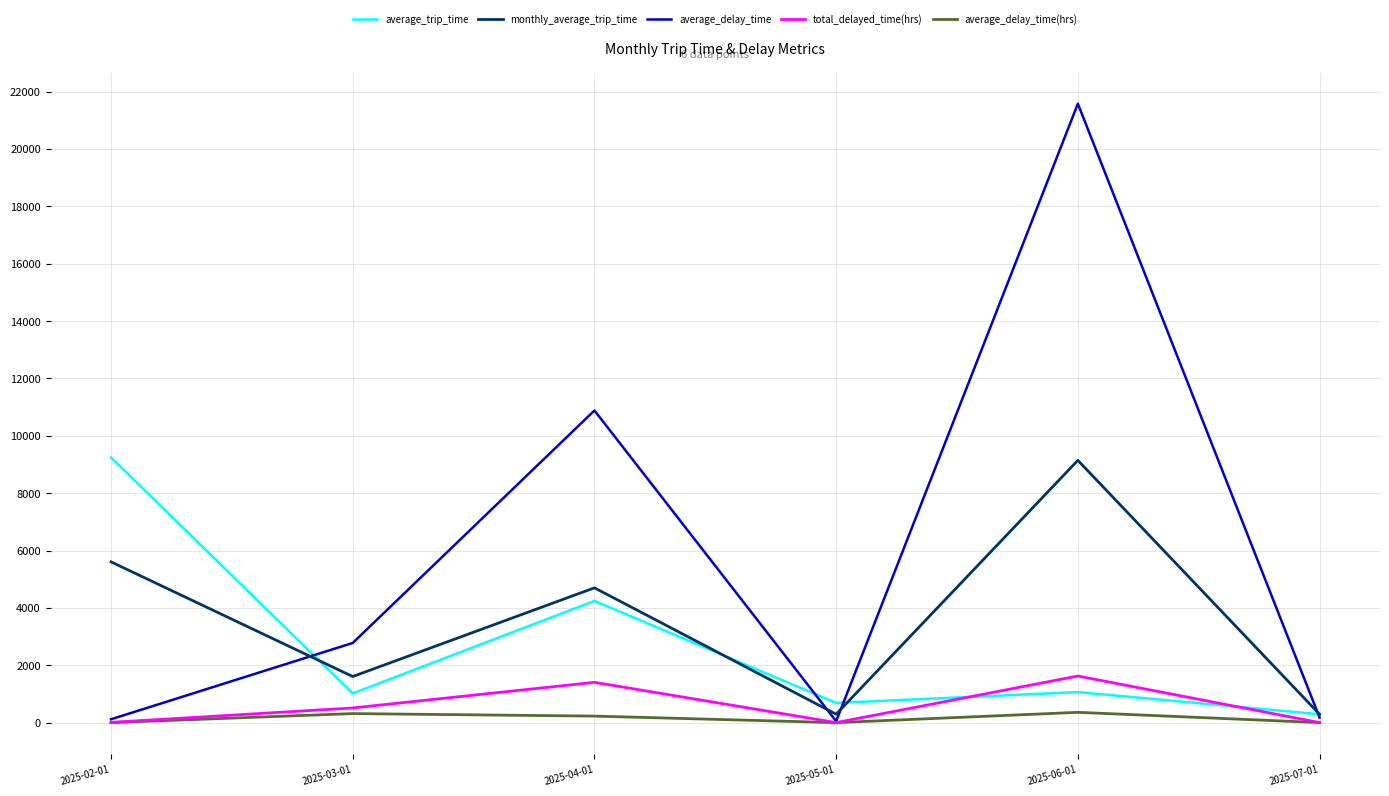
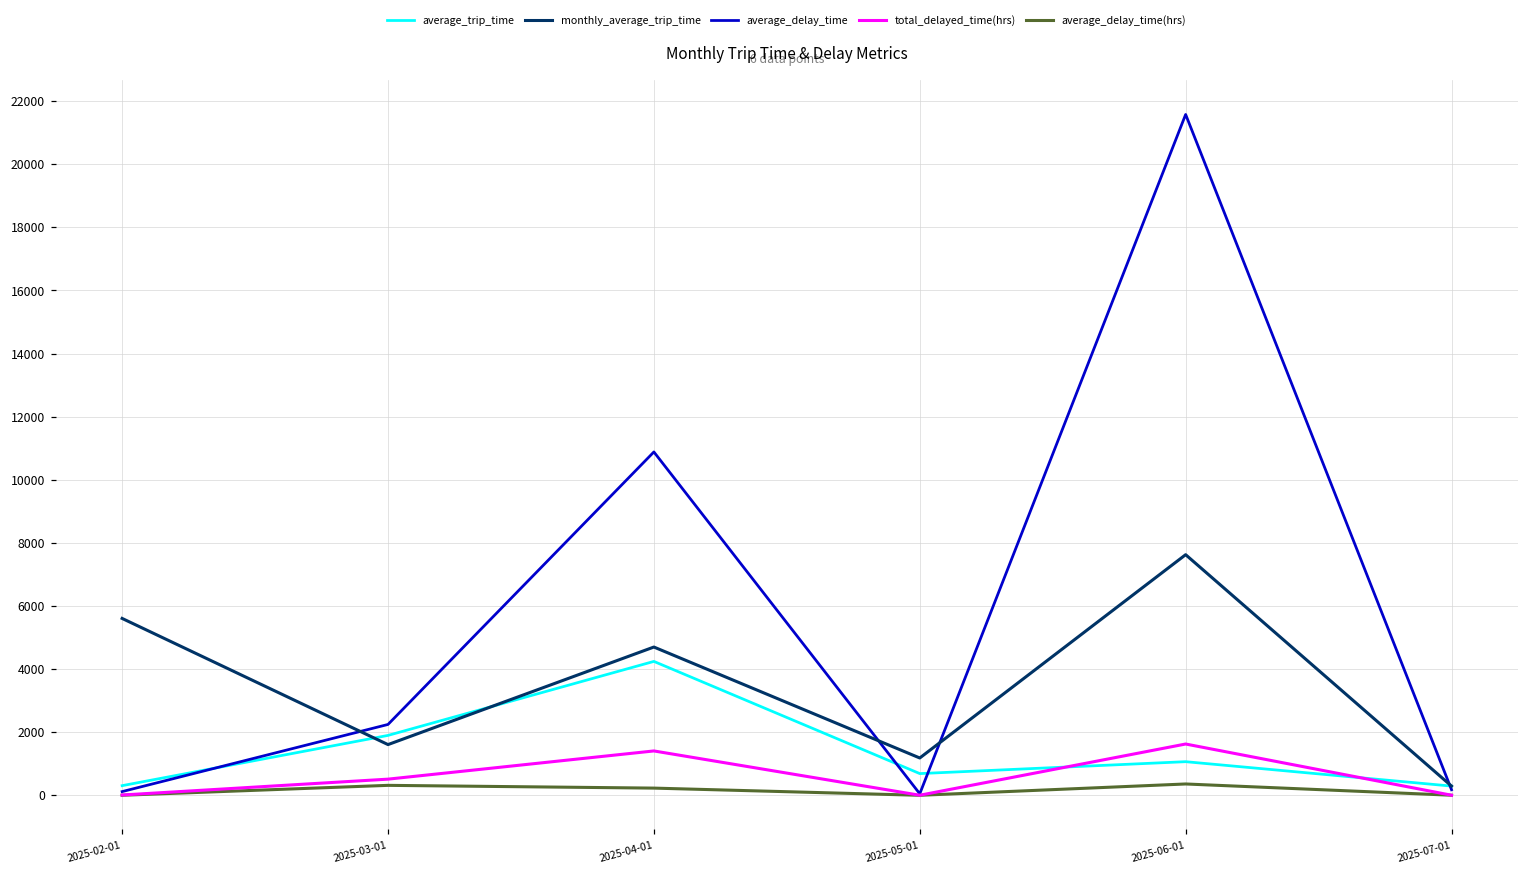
  {
    "average_trip_time": {
-     "2025-02-01": 9200,
-     "2025-03-01": 1000,
+     "2025-02-01": 300,
+     "2025-03-01": 1900,
      "2025-04-01": 4200,
      "2025-05-01": 700,
      "2025-06-01": 1100
    },
    "monthly_average_trip_time": {
      "2025-02-01": 5600,
      "2025-03-01": 1600,
      "2025-04-01": 4700,
-     "2025-05-01": 300,
-     "2025-06-01": 9100
+     "2025-05-01": 1200,
+     "2025-06-01": 7600
    },
    "average_delay_time": {
      "2025-02-01": 100,
-     "2025-03-01": 2800,
+     "2025-03-01": 2200,
      "2025-04-01": 10900,
      "2025-06-01": 21600,
      "2025-07-01": 200
    },
    "total_delayed_time(hrs)": {
      "2025-03-01": 500,
      "2025-04-01": 1400,
      "2025-06-01": 1600
    },
    "average_delay_time(hrs)": {
      "2025-03-01": 300,
      "2025-04-01": 200,
      "2025-06-01": 400
    }
  }
